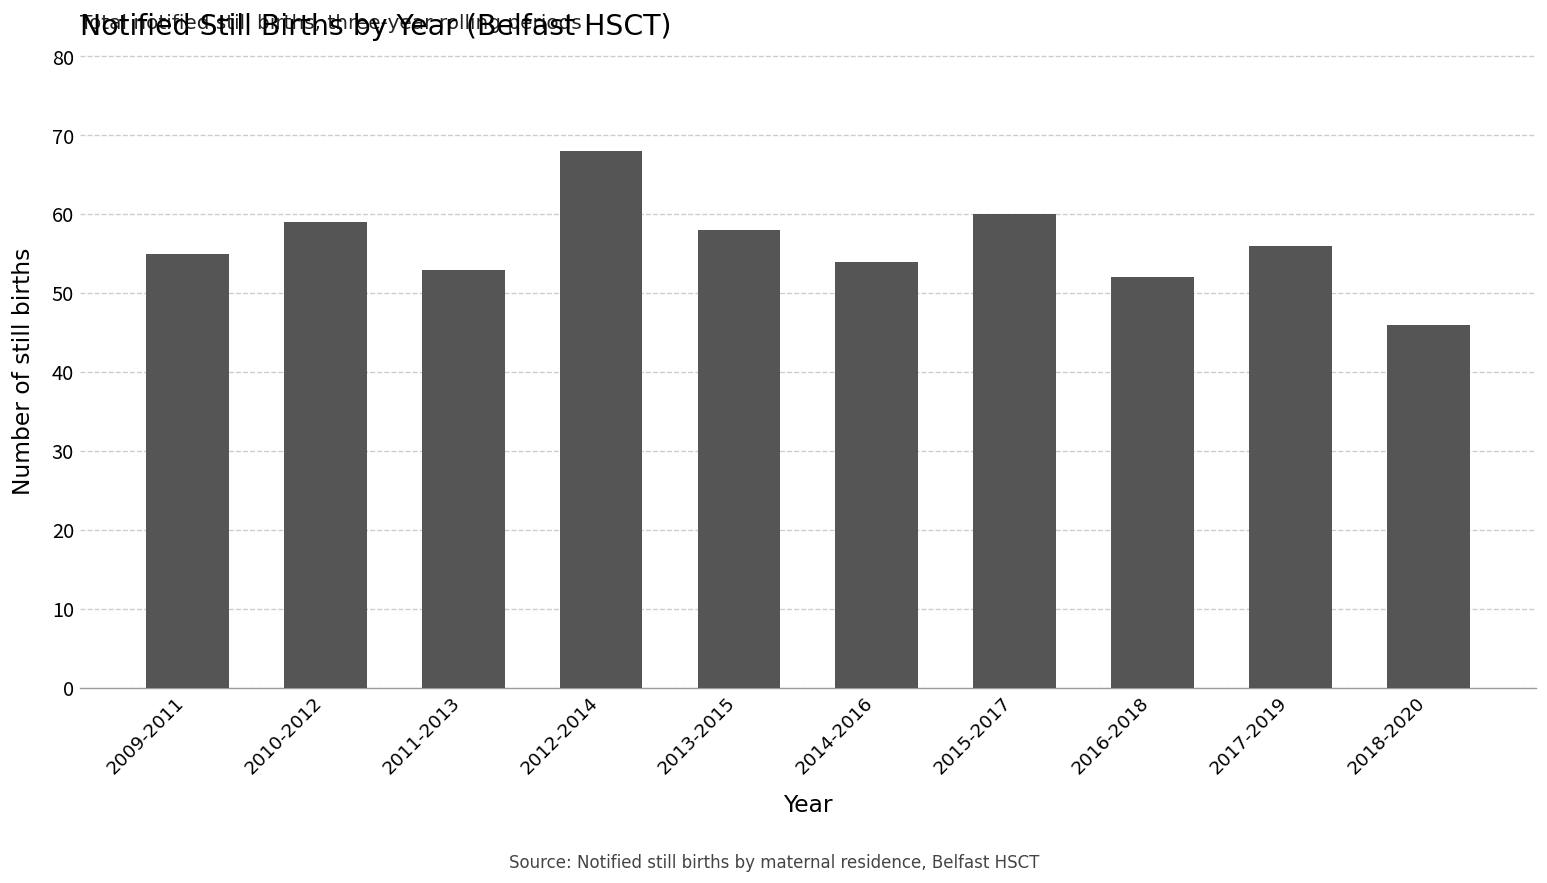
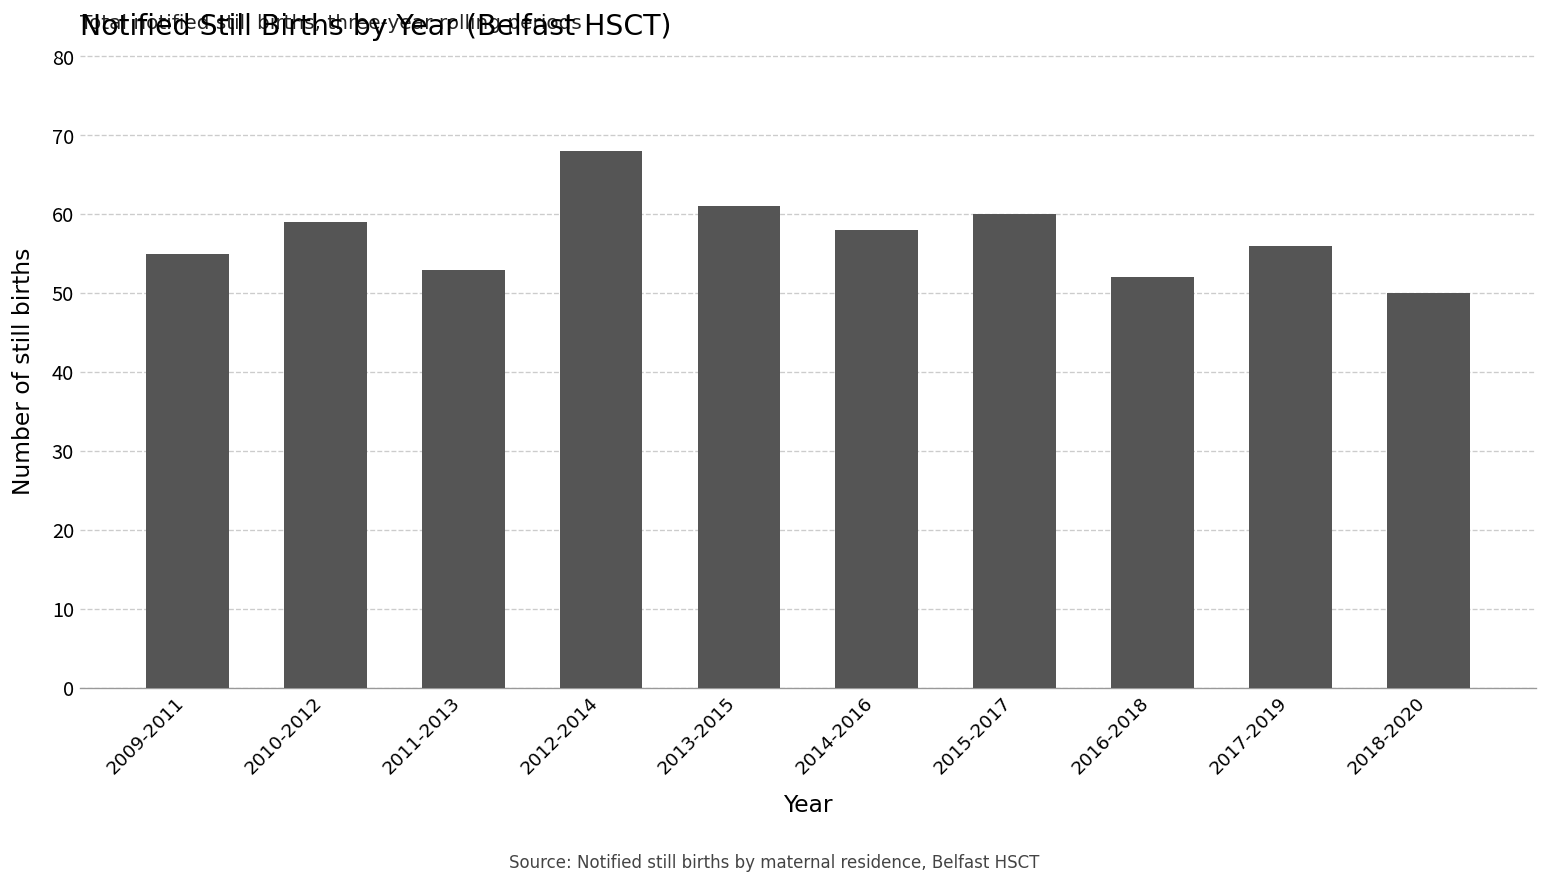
  {
    "2009-2011": 55,
    "2010-2012": 59,
    "2011-2013": 53,
    "2012-2014": 68,
-   "2013-2015": 58,
-   "2014-2016": 54,
+   "2013-2015": 61,
+   "2014-2016": 58,
    "2015-2017": 60,
    "2016-2018": 52,
    "2017-2019": 56,
-   "2018-2020": 46
+   "2018-2020": 50
  }
